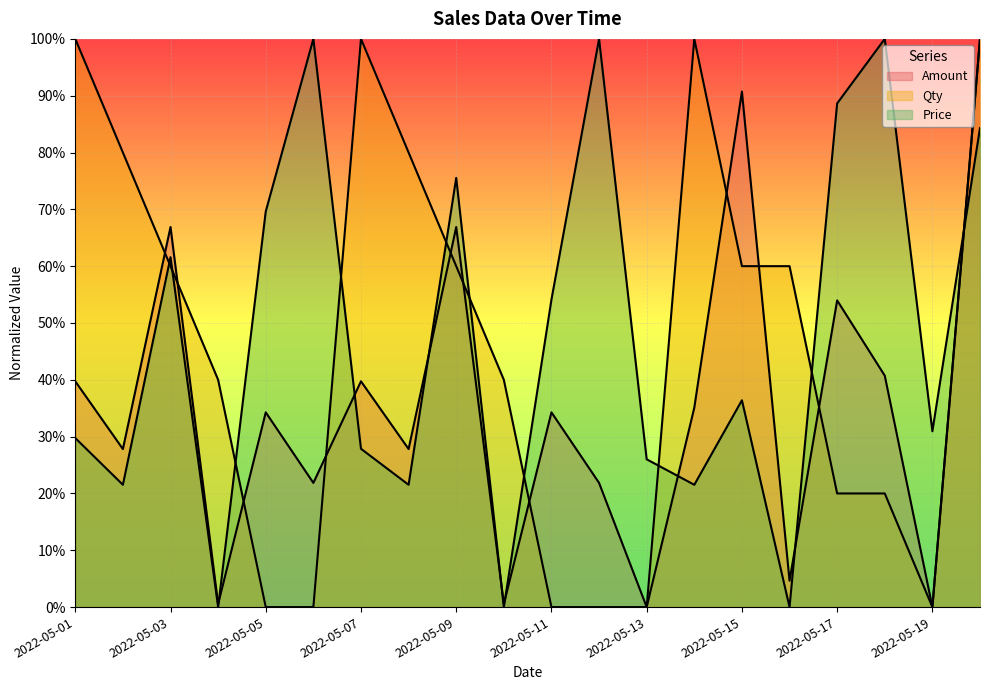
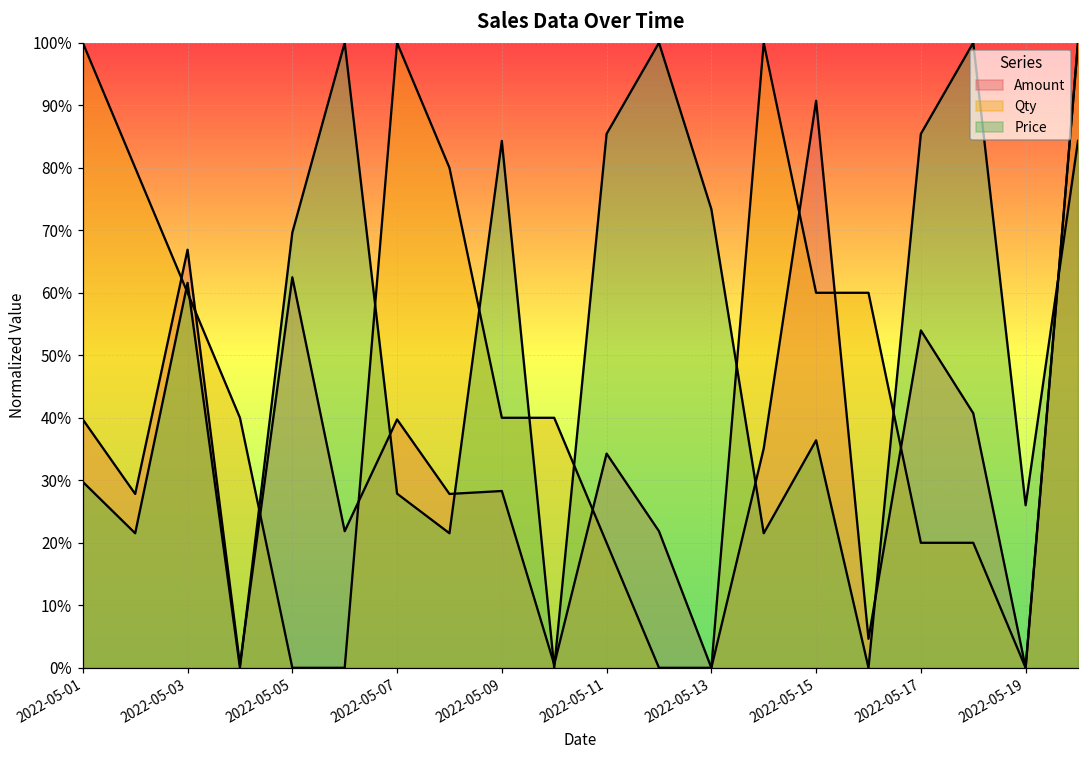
  {
    "Amount": {
      "2022-05-01": "40%",
      "2022-05-03": "67%",
-     "2022-05-05": "34%",
+     "2022-05-05": "62%",
      "2022-05-07": "40%",
-     "2022-05-09": "67%",
+     "2022-05-09": "28%",
      "2022-05-11": "34%",
      "2022-05-15": "91%",
      "2022-05-17": "54%"
    },
    "Qty": {
      "2022-05-01": "100%",
      "2022-05-03": "60%",
      "2022-05-05": "0%",
      "2022-05-07": "100%",
-     "2022-05-09": "60%",
-     "2022-05-11": "0%",
+     "2022-05-09": "40%",
+     "2022-05-11": "20%",
      "2022-05-15": "60%",
      "2022-05-17": "20%"
    },
    "Price": {
      "2022-05-01": "30%",
      "2022-05-03": "62%",
      "2022-05-05": "70%",
      "2022-05-07": "28%",
-     "2022-05-09": "76%",
-     "2022-05-11": "54%",
-     "2022-05-13": "26%",
+     "2022-05-09": "84%",
+     "2022-05-11": "85%",
+     "2022-05-13": "73%",
      "2022-05-15": "36%",
-     "2022-05-17": "89%",
-     "2022-05-19": "31%"
+     "2022-05-17": "85%",
+     "2022-05-19": "26%"
    }
  }
